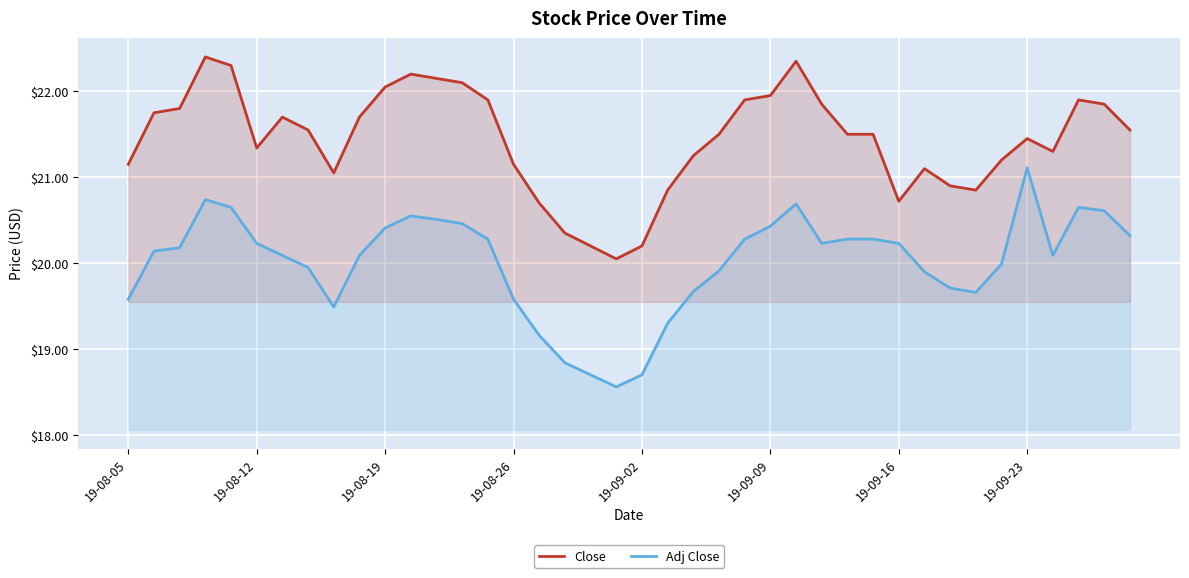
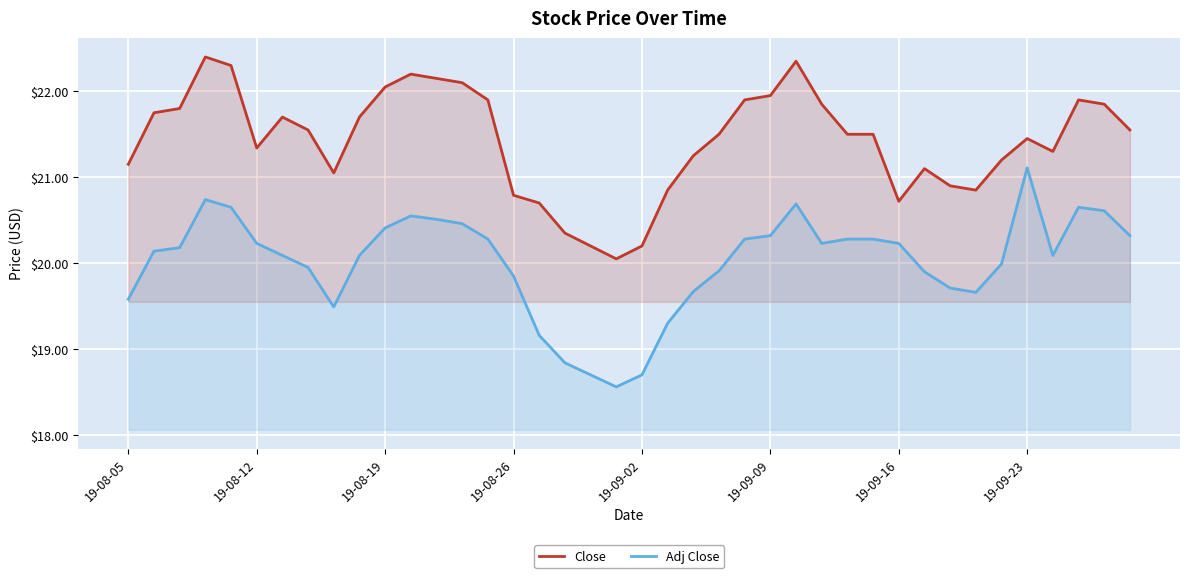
  {
    "Close": {
      "19-08-05": "$21.2",
      "19-08-12": "$21.3",
      "19-08-19": "$22.1",
-     "19-08-26": "$21.2",
+     "19-08-26": "$20.8",
      "19-09-02": "$20.2",
      "19-09-09": "$22.0",
      "19-09-16": "$20.7",
      "19-09-23": "$21.5"
    },
    "Adj Close": {
      "19-08-05": "$19.6",
      "19-08-12": "$20.2",
      "19-08-19": "$20.4",
-     "19-08-26": "$19.6",
+     "19-08-26": "$19.9",
      "19-09-02": "$18.7",
-     "19-09-09": "$20.4",
+     "19-09-09": "$20.3",
      "19-09-16": "$20.2",
      "19-09-23": "$21.1"
    }
  }
